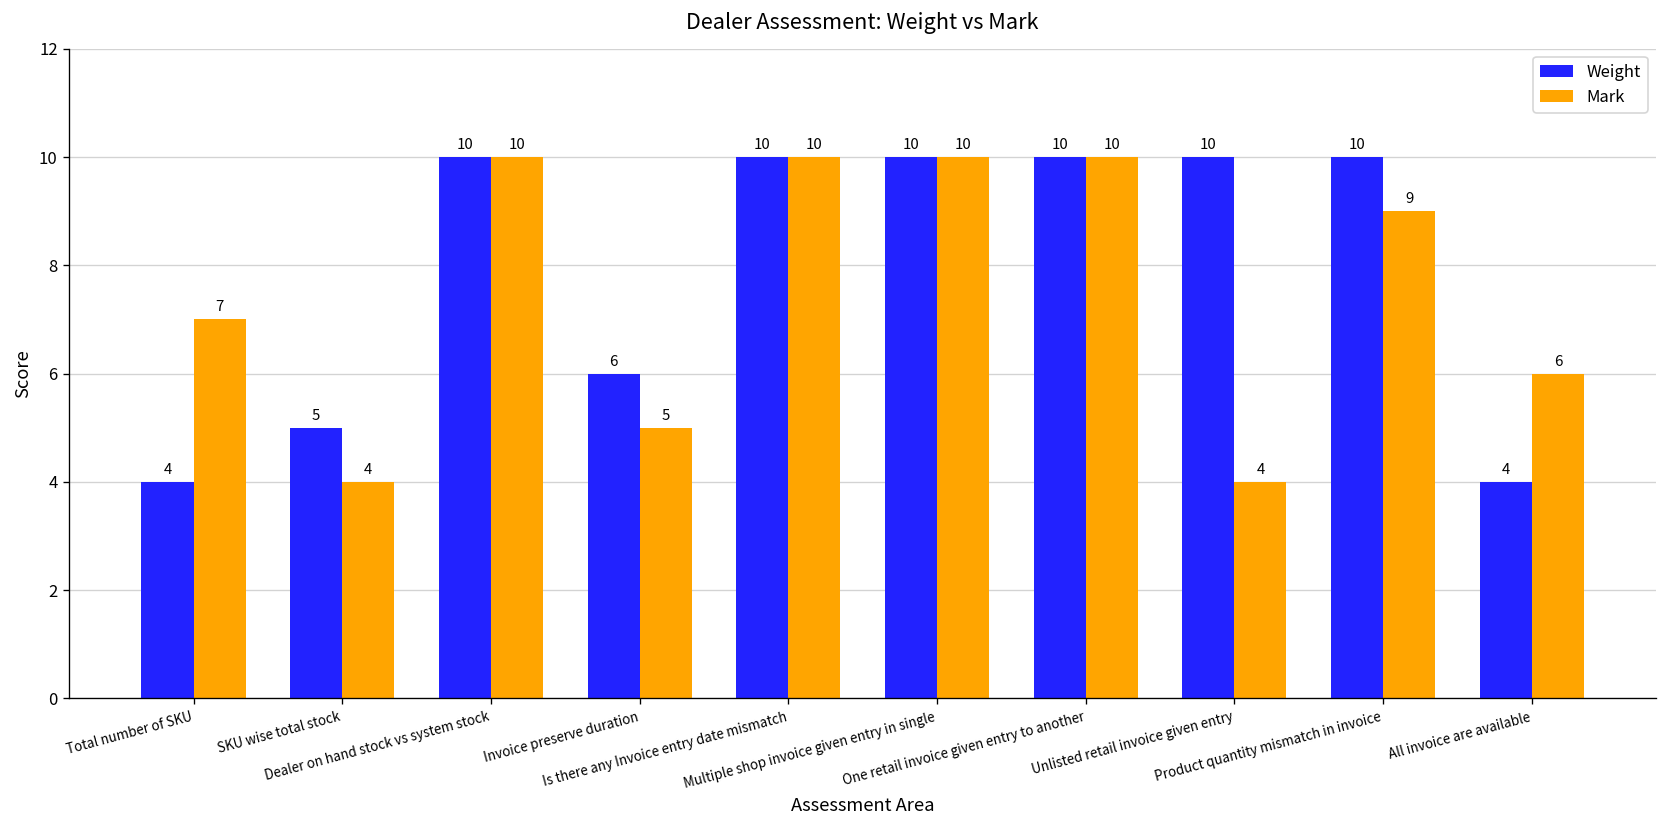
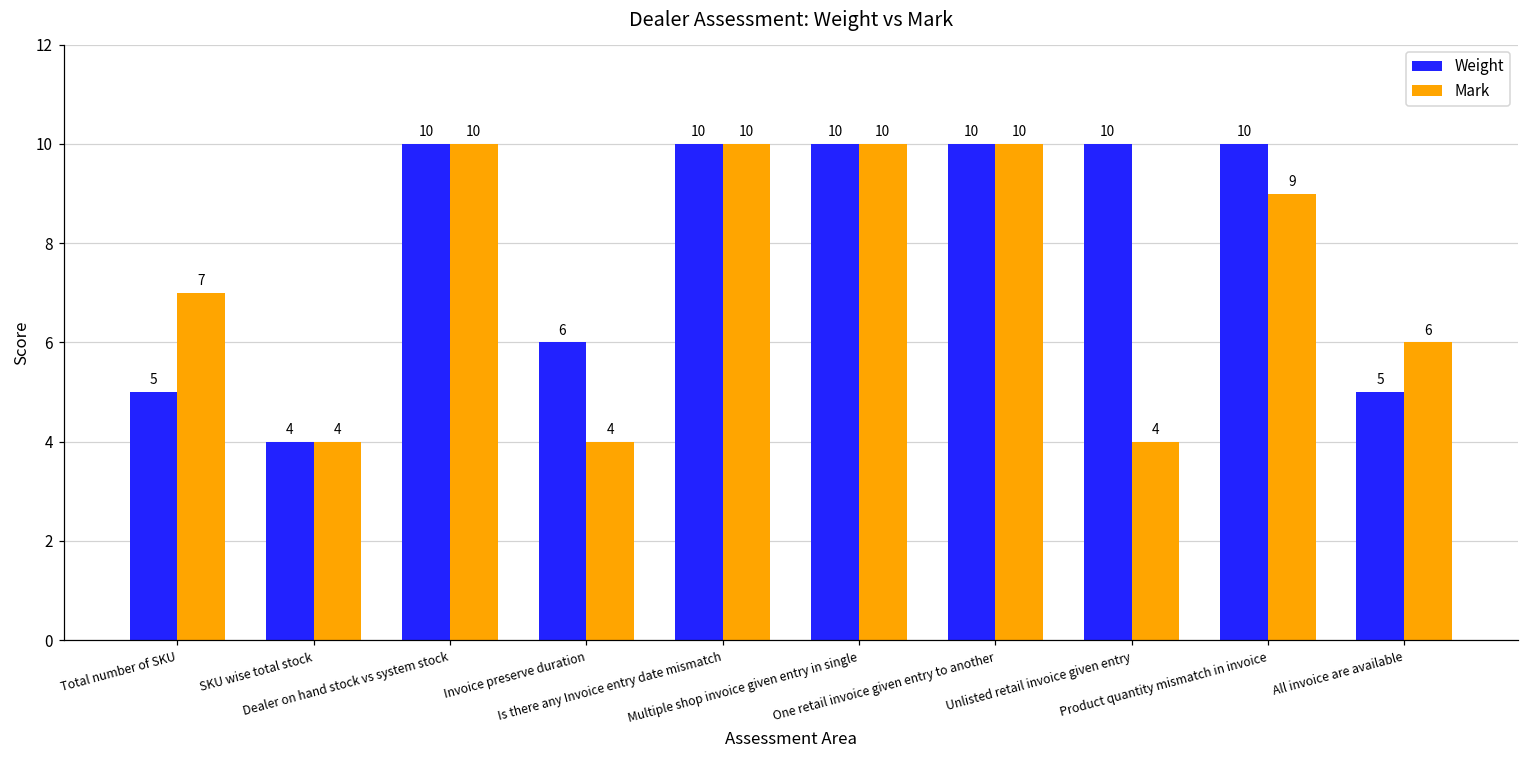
  {
    "Weight": {
-     "Total number of SKU": 4,
-     "SKU wise total stock": 5,
+     "Total number of SKU": 5,
+     "SKU wise total stock": 4,
      "Dealer on hand stock vs system stock": 10,
      "Invoice preserve duration": 6,
      "Is there any Invoice entry date mismatch": 10,
      "Multiple shop invoice given entry in single": 10,
      "One retail invoice given entry to another": 10,
      "Unlisted retail invoice given entry": 10,
      "Product quantity mismatch in invoice": 10,
-     "All invoice are available": 4
+     "All invoice are available": 5
    },
    "Mark": {
      "Total number of SKU": 7,
      "SKU wise total stock": 4,
      "Dealer on hand stock vs system stock": 10,
-     "Invoice preserve duration": 5,
+     "Invoice preserve duration": 4,
      "Is there any Invoice entry date mismatch": 10,
      "Multiple shop invoice given entry in single": 10,
      "One retail invoice given entry to another": 10,
      "Unlisted retail invoice given entry": 4,
      "Product quantity mismatch in invoice": 9,
      "All invoice are available": 6
    }
  }
